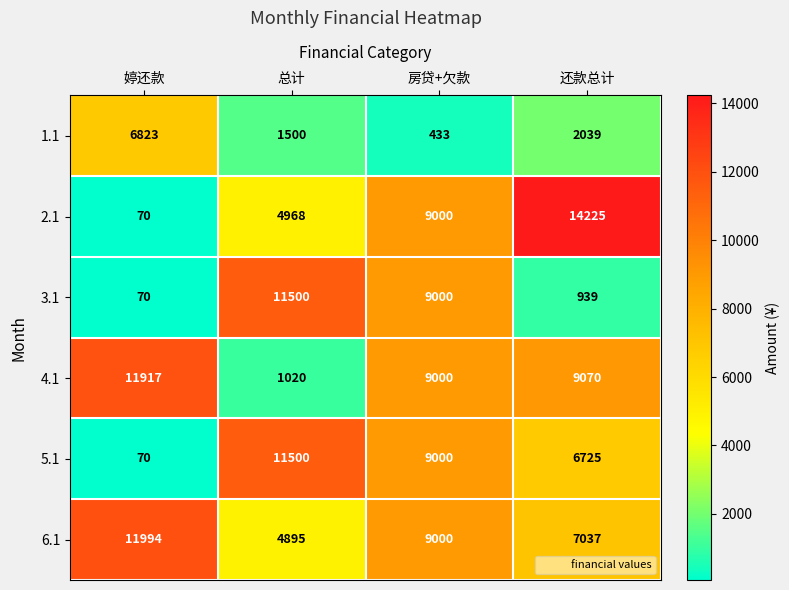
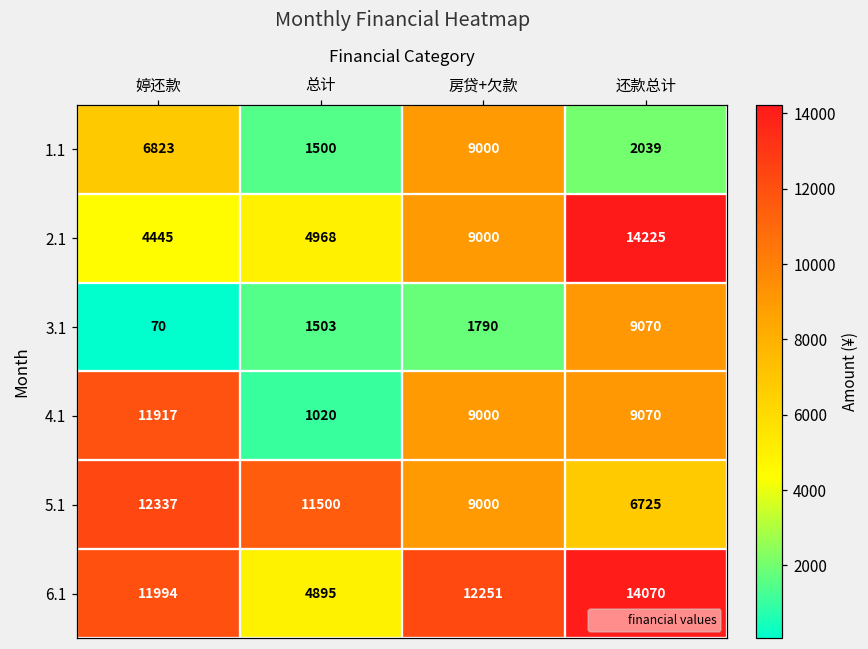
  {
    "1.1": {
      "婷还款": 6823,
      "总计": 1500,
-     "房贷+欠款": 433,
+     "房贷+欠款": 9000,
      "还款总计": 2039
    },
    "2.1": {
-     "婷还款": 70,
+     "婷还款": 4445,
      "总计": 4968,
      "房贷+欠款": 9000,
      "还款总计": 14225
    },
    "3.1": {
      "婷还款": 70,
-     "总计": 11500,
-     "房贷+欠款": 9000,
-     "还款总计": 939
+     "总计": 1503,
+     "房贷+欠款": 1790,
+     "还款总计": 9070
    },
    "4.1": {
      "婷还款": 11917,
      "总计": 1020,
      "房贷+欠款": 9000,
      "还款总计": 9070
    },
    "5.1": {
-     "婷还款": 70,
+     "婷还款": 12337,
      "总计": 11500,
      "房贷+欠款": 9000,
      "还款总计": 6725
    },
    "6.1": {
      "婷还款": 11994,
      "总计": 4895,
-     "房贷+欠款": 9000,
-     "还款总计": 7037
+     "房贷+欠款": 12251,
+     "还款总计": 14070
    }
  }
